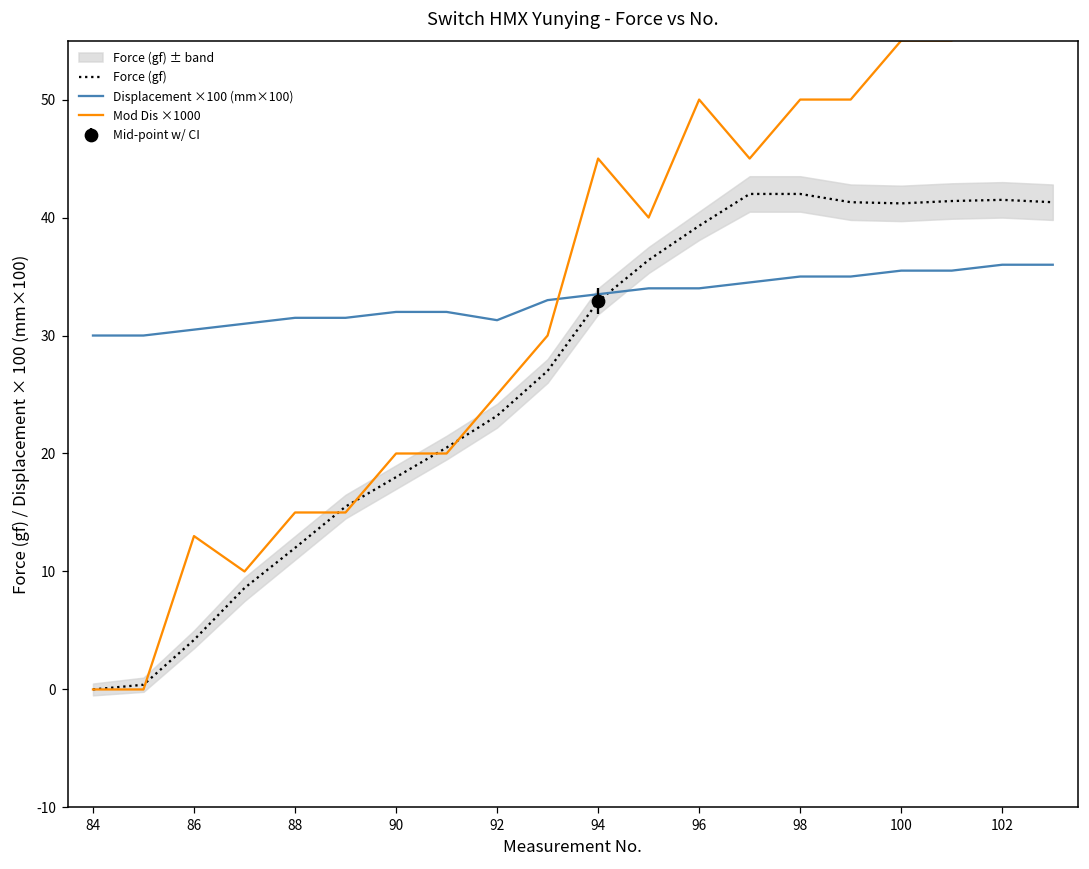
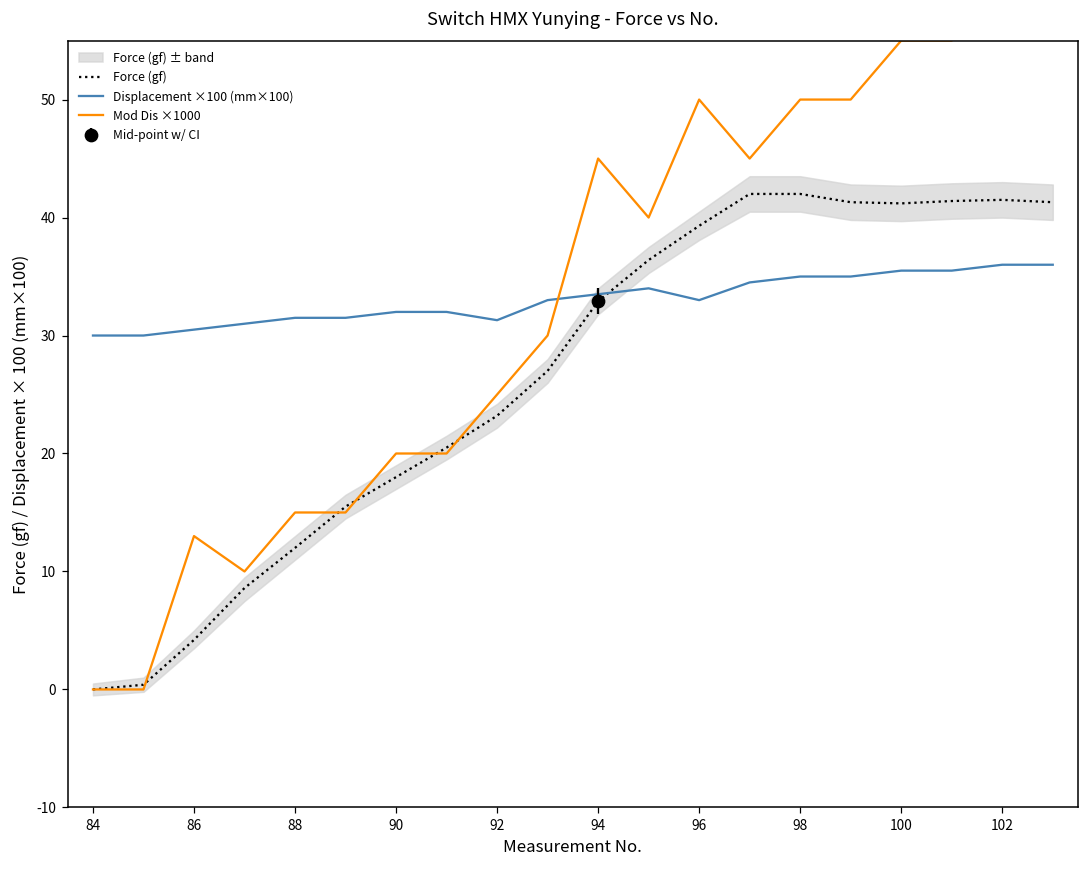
  {
    "Displacement ×100 (mm×100)": {
      "84": 30.0,
      "86": 30.5,
      "88": 31.5,
      "90": 32.0,
      "92": 31.3,
      "94": 33.5,
-     "96": 34.0,
+     "96": 33.0,
      "98": 35.0,
      "100": 35.5,
      "102": 36.0
    },
    "Mod Dis ×1000": {
      "86": 13.0,
      "88": 15.0,
      "90": 20.0,
      "92": 25.0,
      "94": 45.0,
      "96": 50.0,
      "98": 50.0,
      "100": 55.0
    }
  }
